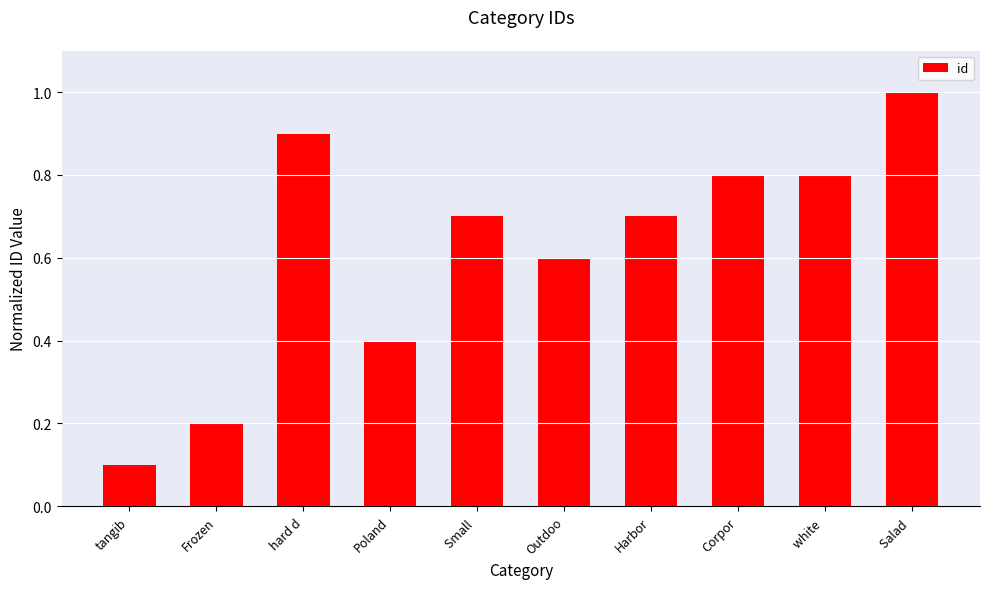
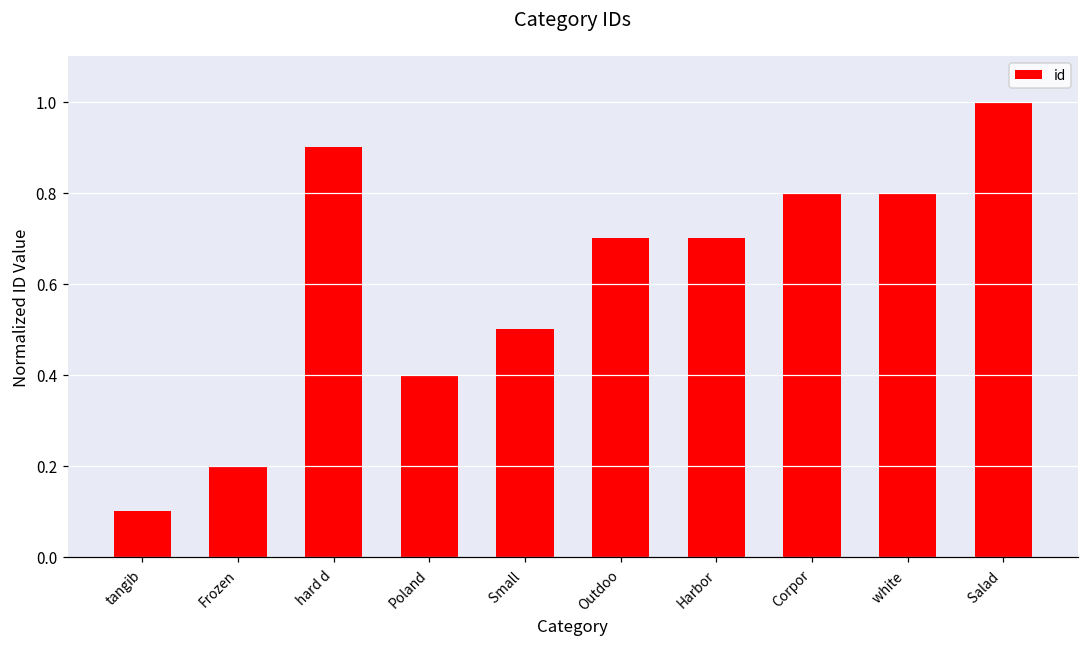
  {
    "tangib": 0.10,
    "Frozen": 0.20,
    "hard d": 0.90,
    "Poland": 0.40,
-   "Small": 0.70,
-   "Outdoo": 0.60,
+   "Small": 0.50,
+   "Outdoo": 0.70,
    "Harbor": 0.70,
    "Corpor": 0.80,
    "white": 0.80,
    "Salad": 1.00
  }
